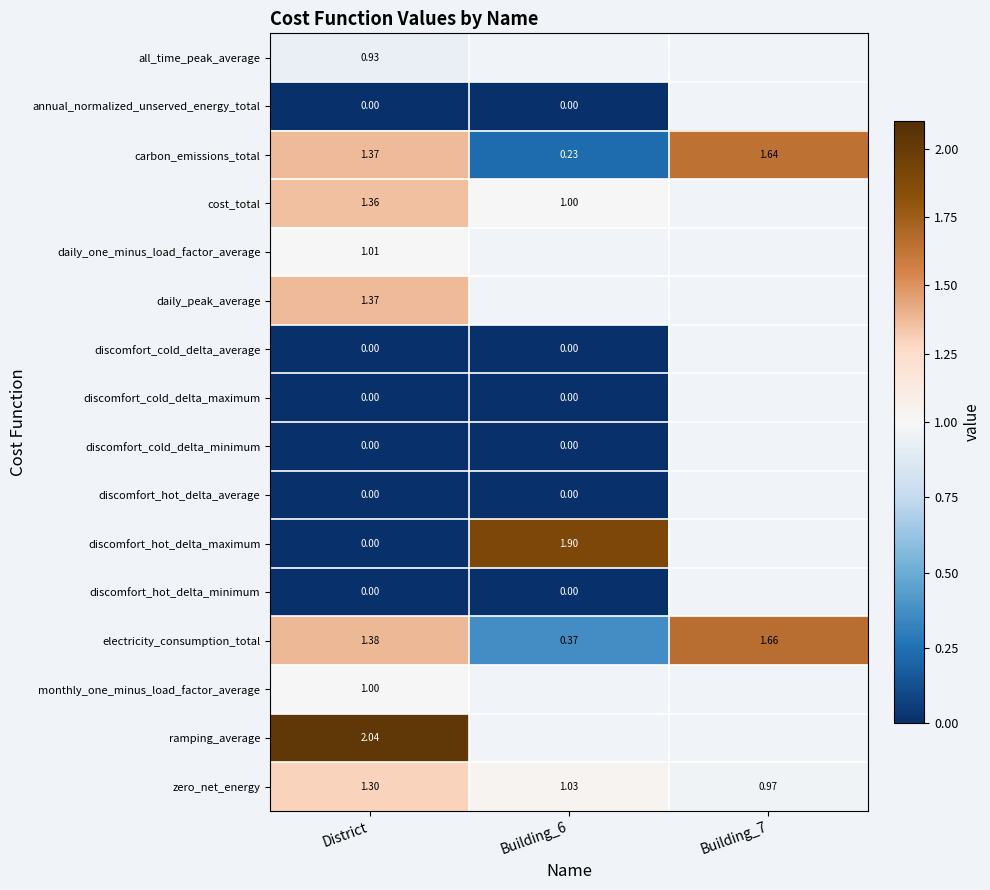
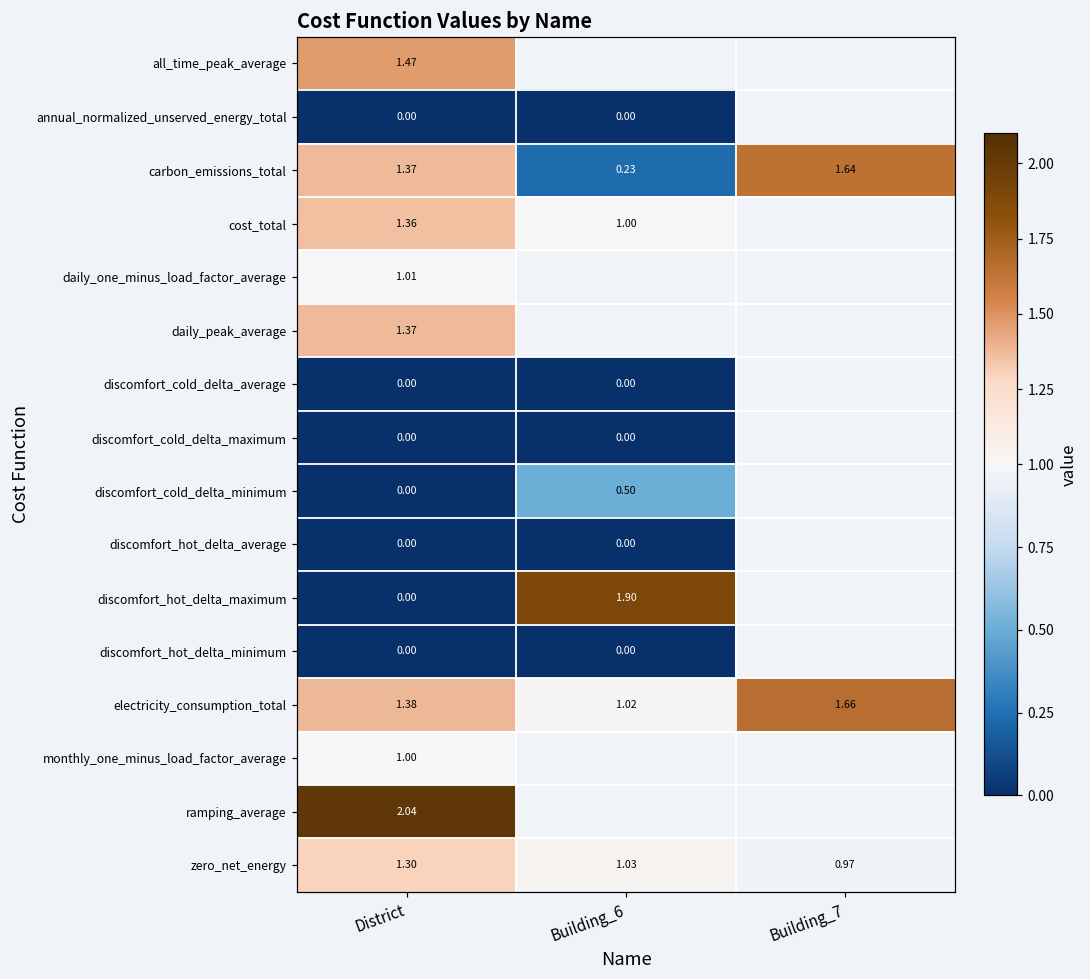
  {
    "all_time_peak_average": {
-     "District": 0.93
+     "District": 1.47
    },
    "annual_normalized_unserved_energy_total": {
      "District": 0.00,
      "Building_6": 0.00
    },
    "carbon_emissions_total": {
      "District": 1.37,
      "Building_6": 0.23,
      "Building_7": 1.64
    },
    "cost_total": {
      "District": 1.36,
      "Building_6": 1.00
    },
    "daily_one_minus_load_factor_average": {
      "District": 1.01
    },
    "daily_peak_average": {
      "District": 1.37
    },
    "discomfort_cold_delta_average": {
      "District": 0.00,
      "Building_6": 0.00
    },
    "discomfort_cold_delta_maximum": {
      "District": 0.00,
      "Building_6": 0.00
    },
    "discomfort_cold_delta_minimum": {
      "District": 0.00,
-     "Building_6": 0.00
+     "Building_6": 0.50
    },
    "discomfort_hot_delta_average": {
      "District": 0.00,
      "Building_6": 0.00
    },
    "discomfort_hot_delta_maximum": {
      "District": 0.00,
      "Building_6": 1.90
    },
    "discomfort_hot_delta_minimum": {
      "District": 0.00,
      "Building_6": 0.00
    },
    "electricity_consumption_total": {
      "District": 1.38,
-     "Building_6": 0.37,
+     "Building_6": 1.02,
      "Building_7": 1.66
    },
    "monthly_one_minus_load_factor_average": {
      "District": 1.00
    },
    "ramping_average": {
      "District": 2.04
    },
    "zero_net_energy": {
      "District": 1.30,
      "Building_6": 1.03,
      "Building_7": 0.97
    }
  }
